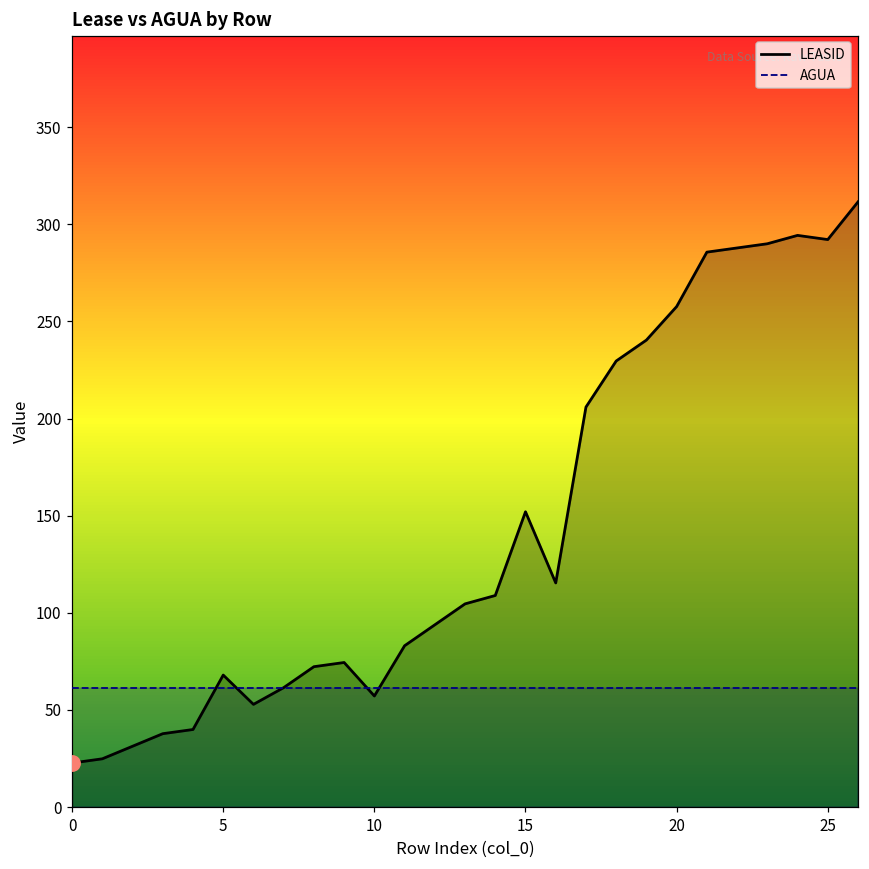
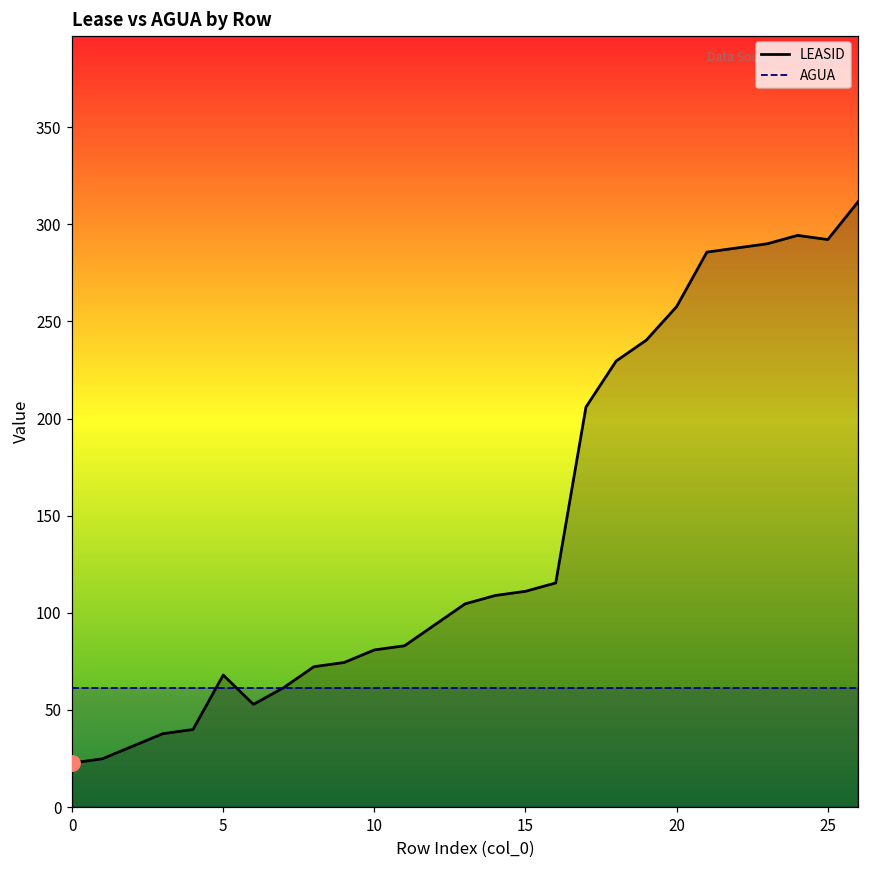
  {
    "LEASID": {
      "5": 68,
-     "10": 57,
-     "15": 152,
+     "10": 81,
+     "15": 111,
      "20": 258,
      "25": 292
    },
    "AGUA": {
      "0": 62,
      "5": 62,
      "10": 62,
      "15": 62,
      "20": 62,
      "25": 62
    }
  }
